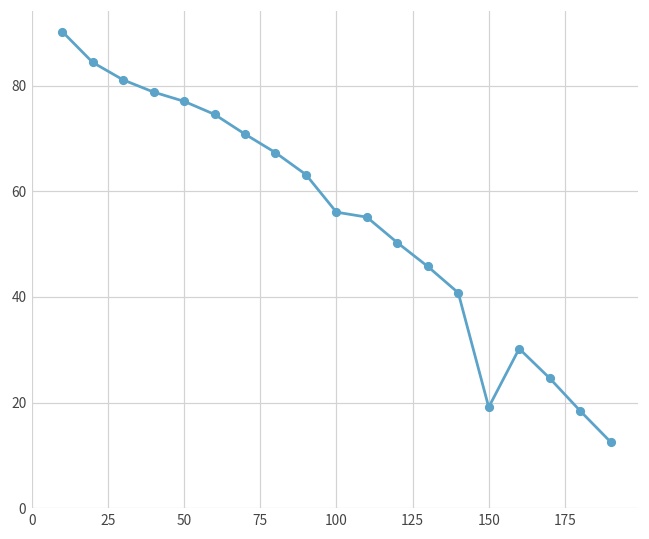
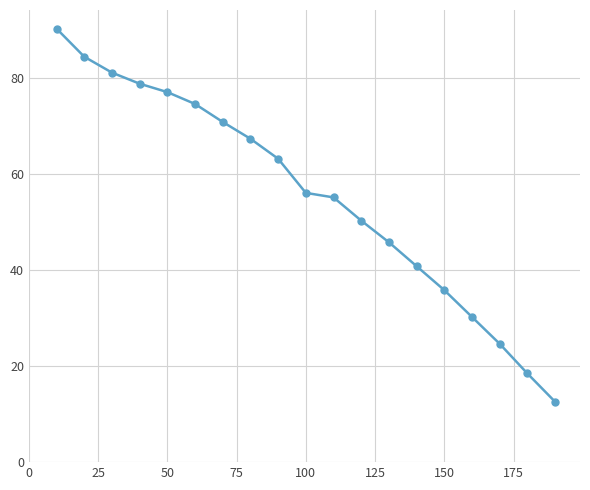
  {
    "50": 77,
    "100": 56,
-   "150": 19
+   "150": 36
  }
